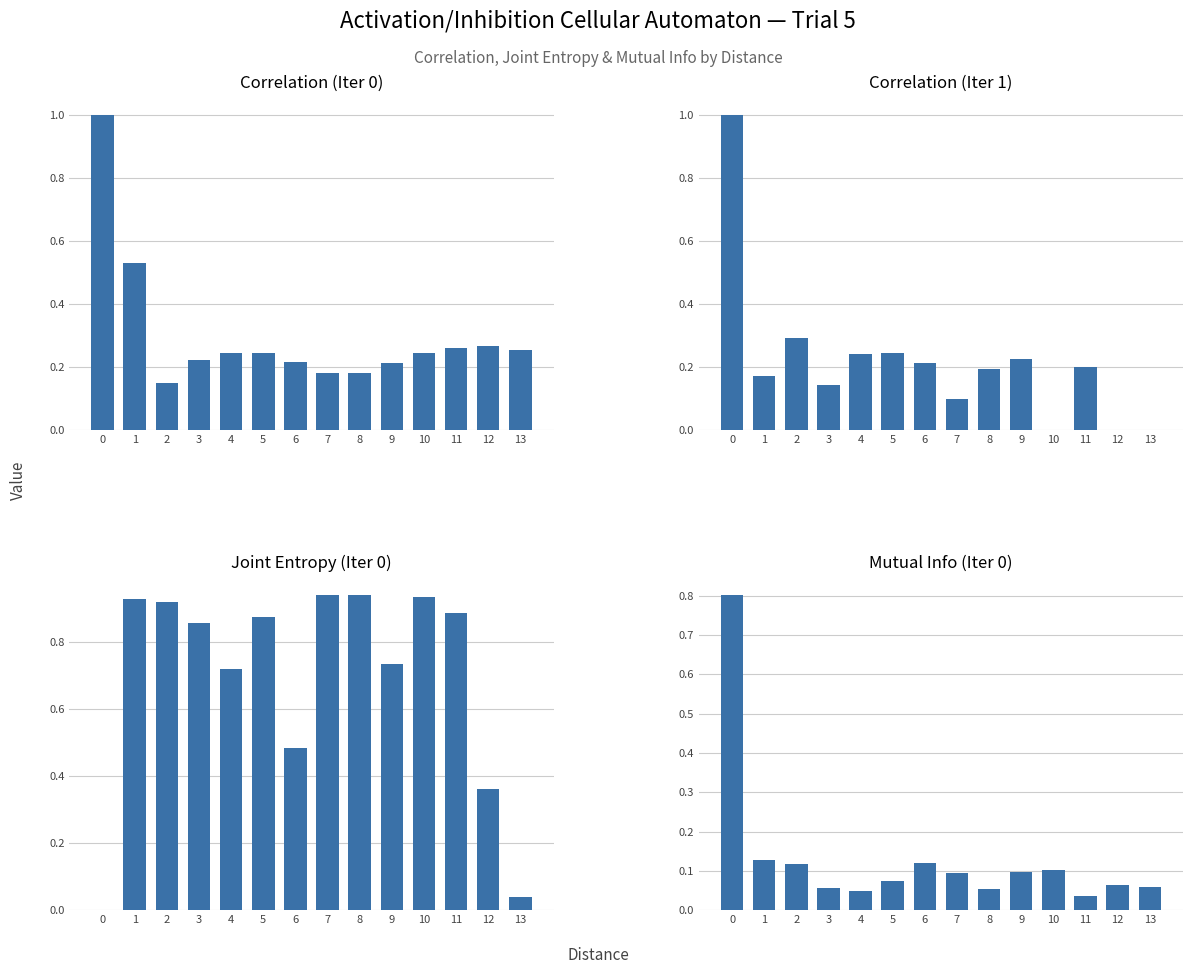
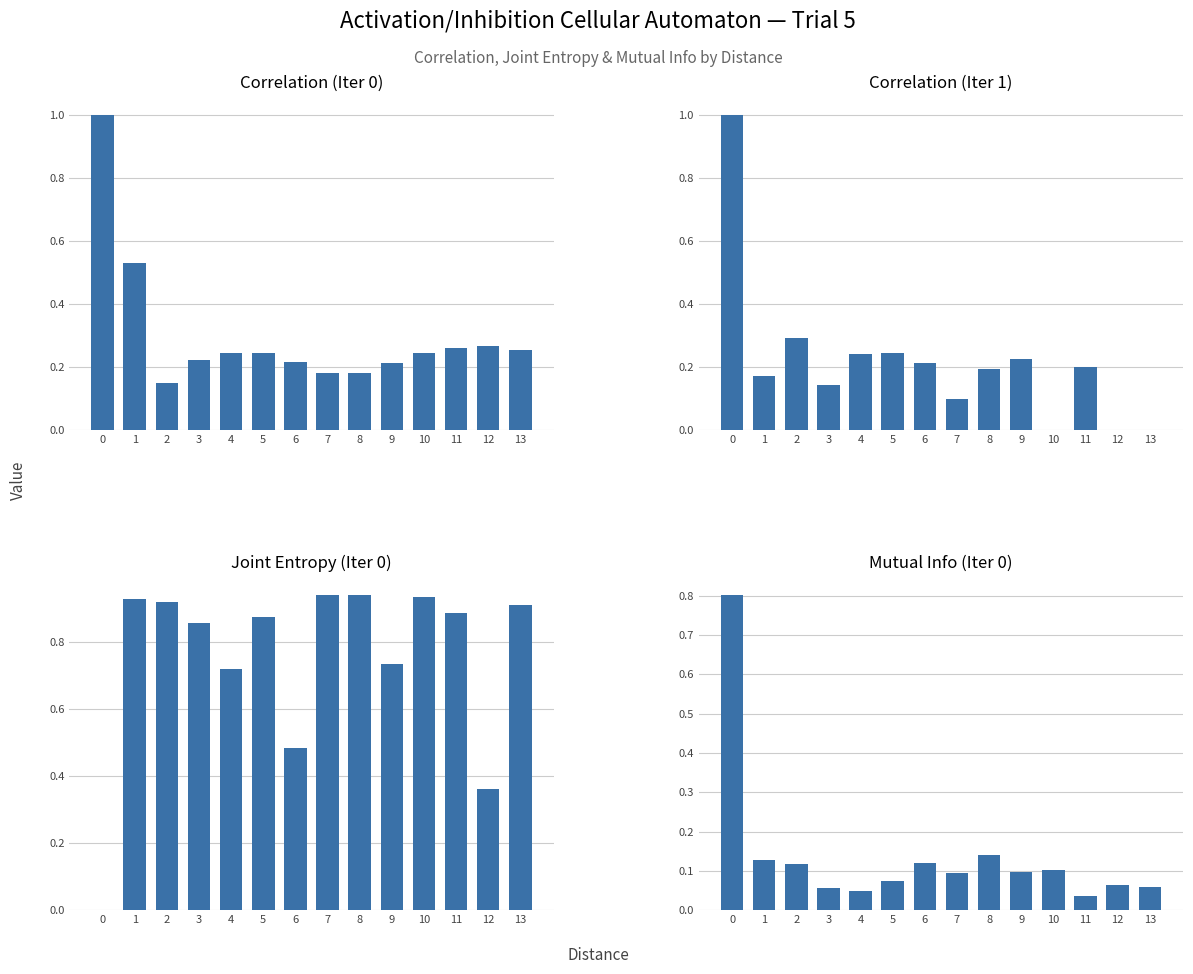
  {
    "Correlation (Iter 0)": {
      "0": 1.00,
      "1": 0.53,
      "2": 0.15,
      "3": 0.22,
      "4": 0.24,
      "5": 0.24,
      "6": 0.22,
      "7": 0.18,
      "8": 0.18,
      "9": 0.21,
      "10": 0.24,
      "11": 0.26,
      "12": 0.27,
      "13": 0.26
    },
    "Correlation (Iter 1)": {
      "0": 1.00,
      "1": 0.17,
      "2": 0.29,
      "3": 0.14,
      "4": 0.24,
      "5": 0.24,
      "6": 0.21,
      "7": 0.10,
      "8": 0.19,
      "9": 0.23,
      "10": 0.00,
      "11": 0.20,
      "12": 0.00,
      "13": 0.00
    },
    "Joint Entropy (Iter 0)": {
      "0": 0.00,
      "1": 0.93,
      "2": 0.92,
      "3": 0.86,
      "4": 0.72,
      "5": 0.87,
      "6": 0.49,
      "7": 0.94,
      "8": 0.94,
      "9": 0.73,
      "10": 0.93,
      "11": 0.89,
      "12": 0.36,
-     "13": 0.04
+     "13": 0.91
    },
    "Mutual Info (Iter 0)": {
      "0": 0.80,
      "1": 0.13,
      "2": 0.12,
      "3": 0.06,
      "4": 0.05,
      "5": 0.07,
      "6": 0.12,
      "7": 0.10,
-     "8": 0.05,
+     "8": 0.14,
      "9": 0.10,
      "10": 0.10,
      "11": 0.04,
      "12": 0.06,
      "13": 0.06
    }
  }
